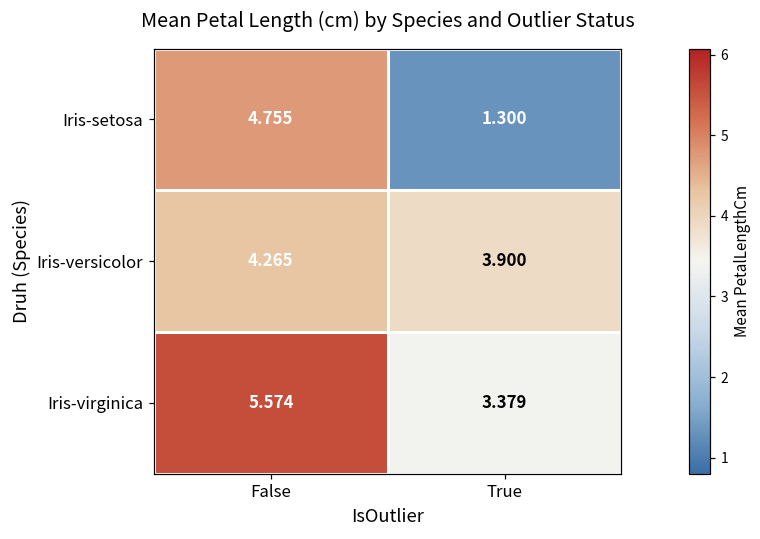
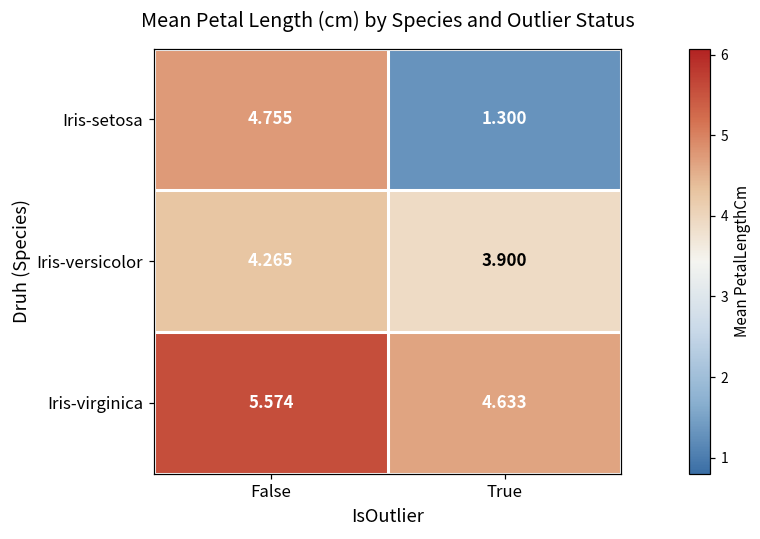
  {
    "Iris-setosa": {
      "False": 4.755,
      "True": 1.300
    },
    "Iris-versicolor": {
      "False": 4.265,
      "True": 3.900
    },
    "Iris-virginica": {
      "False": 5.574,
-     "True": 3.379
+     "True": 4.633
    }
  }
